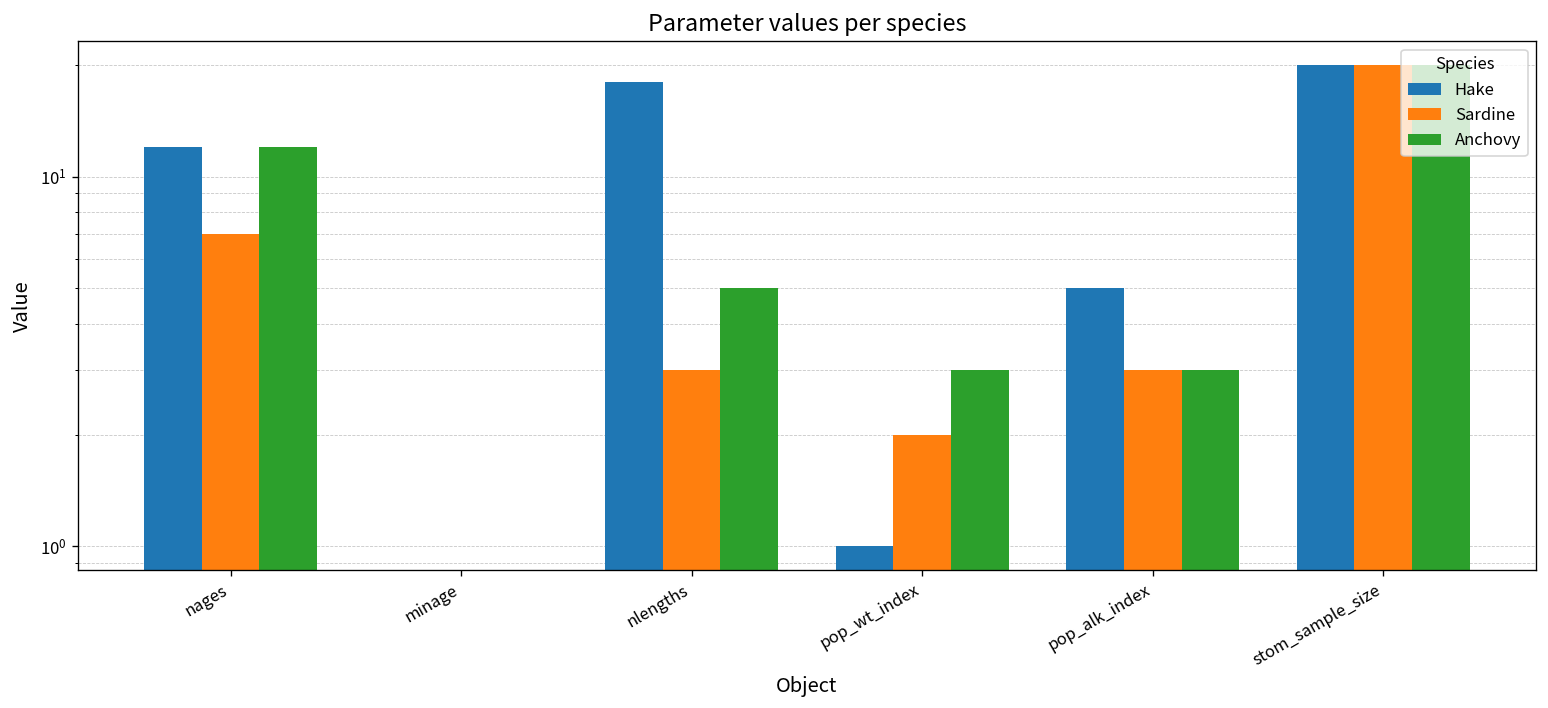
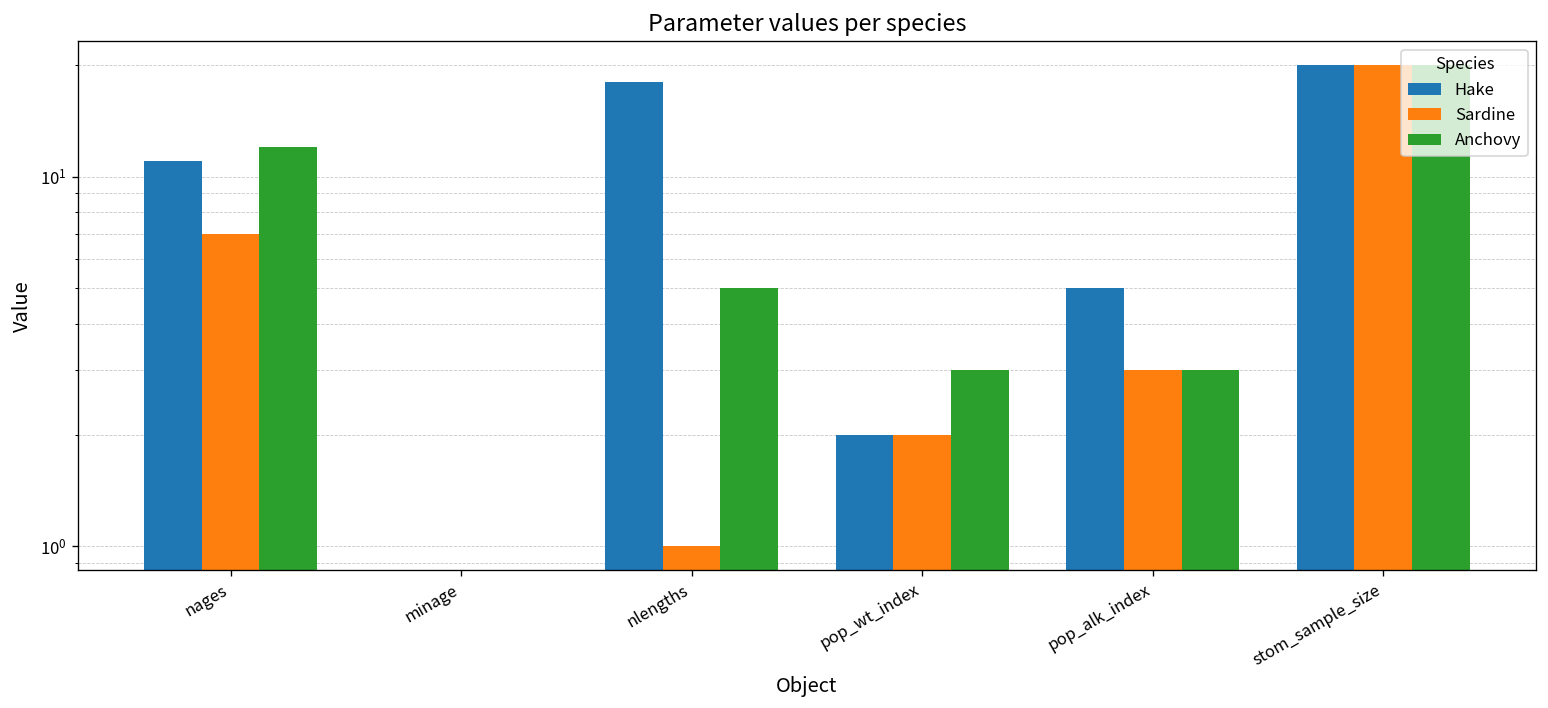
  {
    "Hake": {
-     "nages": 12,
+     "nages": 11,
      "nlengths": 18,
-     "pop_wt_index": 1,
+     "pop_wt_index": 2,
      "pop_alk_index": 5,
      "stom_sample_size": 20
    },
    "Sardine": {
      "nages": 7,
-     "nlengths": 3,
+     "nlengths": 1,
      "pop_wt_index": 2,
      "pop_alk_index": 3,
      "stom_sample_size": 20
    },
    "Anchovy": {
      "nages": 12,
      "nlengths": 5,
      "pop_wt_index": 3,
      "pop_alk_index": 3
    }
  }
